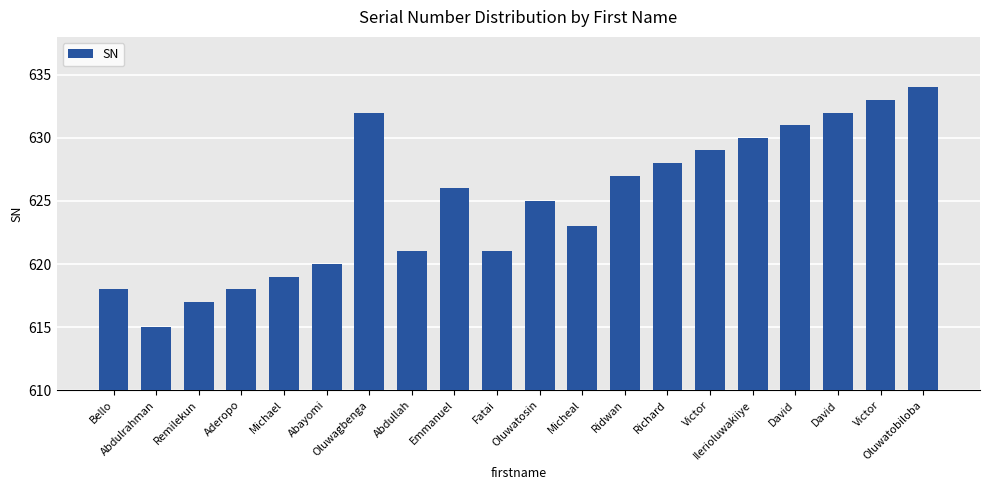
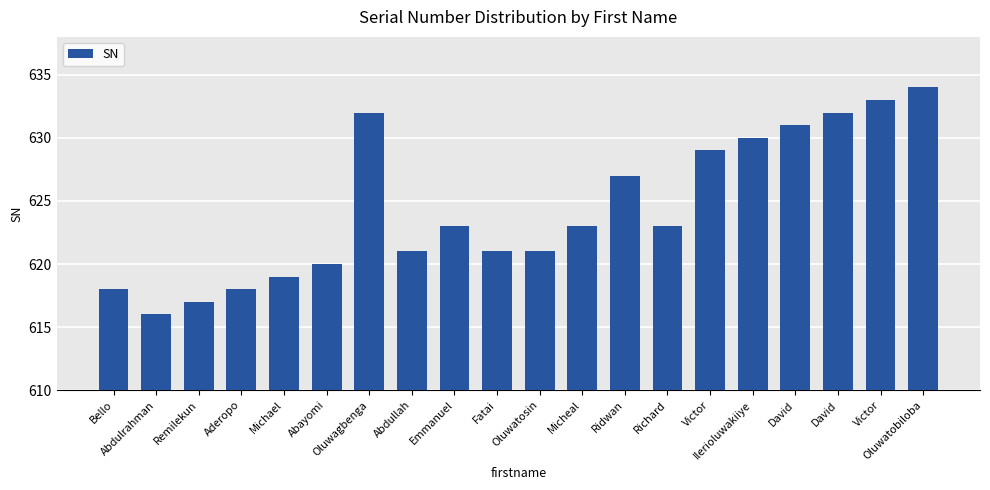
  {
    "Bello": 618,
-   "Abdulrahman": 615,
+   "Abdulrahman": 616,
    "Remilekun": 617,
    "Aderopo": 618,
    "Michael": 619,
    "Abayomi": 620,
    "Oluwagbenga": 632,
    "Abdullah": 621,
-   "Emmanuel": 626,
+   "Emmanuel": 623,
    "Fatai": 621,
-   "Oluwatosin": 625,
+   "Oluwatosin": 621,
    "Micheal": 623,
    "Ridwan": 627,
-   "Richard": 628,
+   "Richard": 623,
    "Ilerioluwakiiye": 630,
    "Oluwatobiloba": 634
  }
